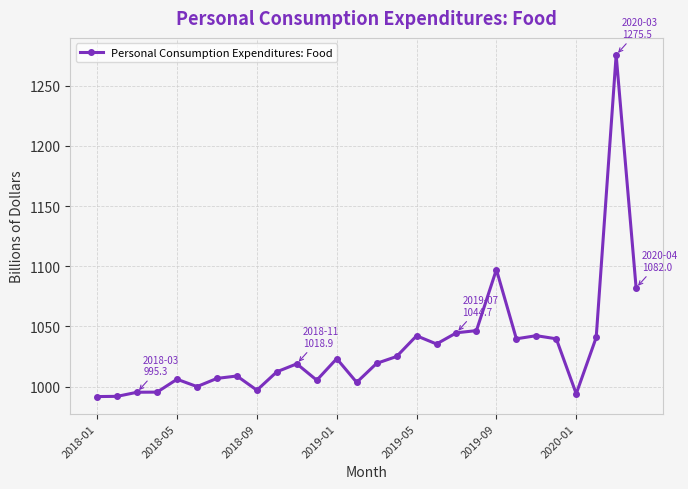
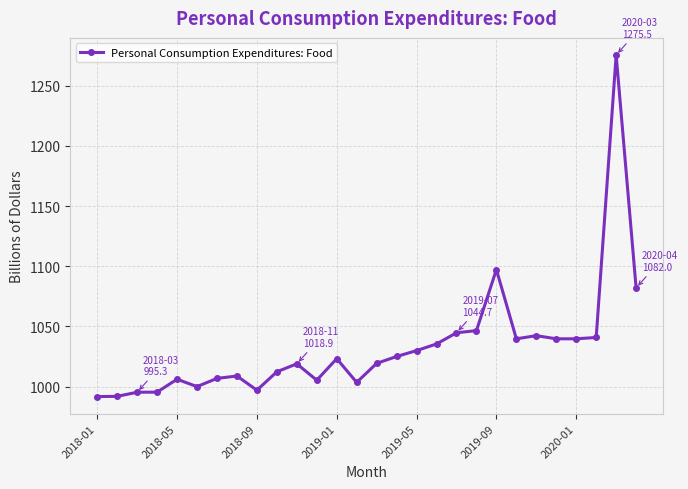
  {
    "2018-01": 992,
    "2018-09": 997,
-   "2019-05": 1042,
+   "2019-05": 1030,
    "2019-09": 1097,
-   "2020-01": 994
+   "2020-01": 1040
  }
